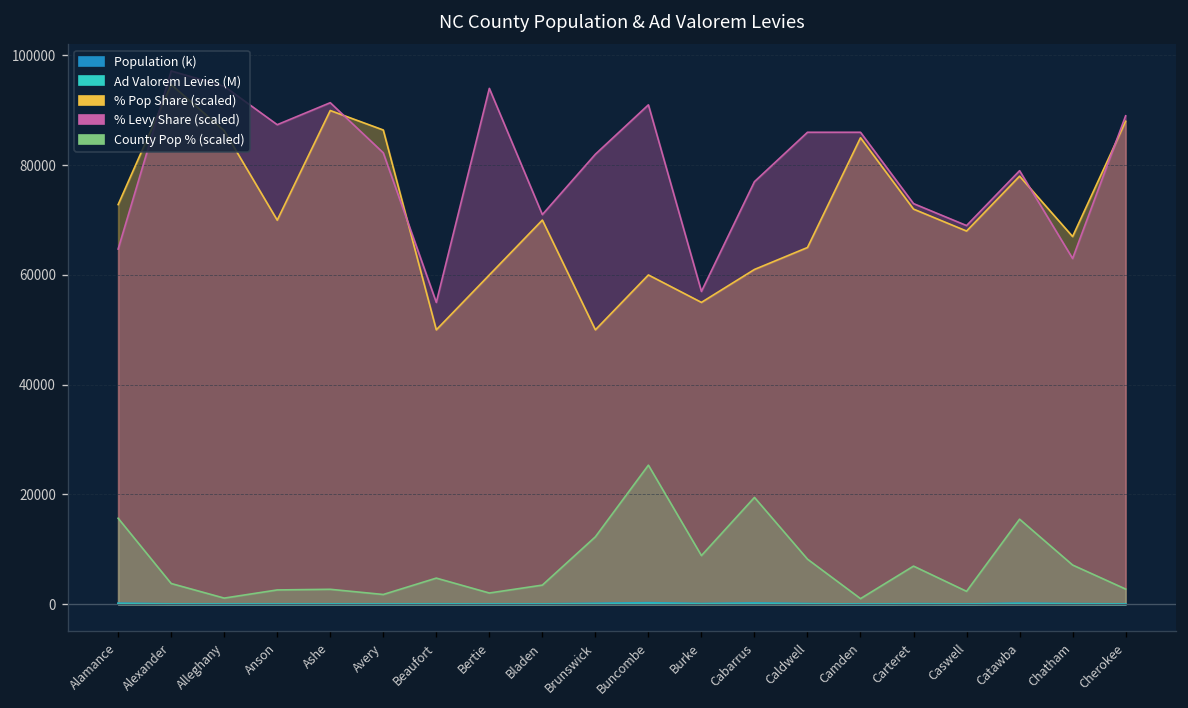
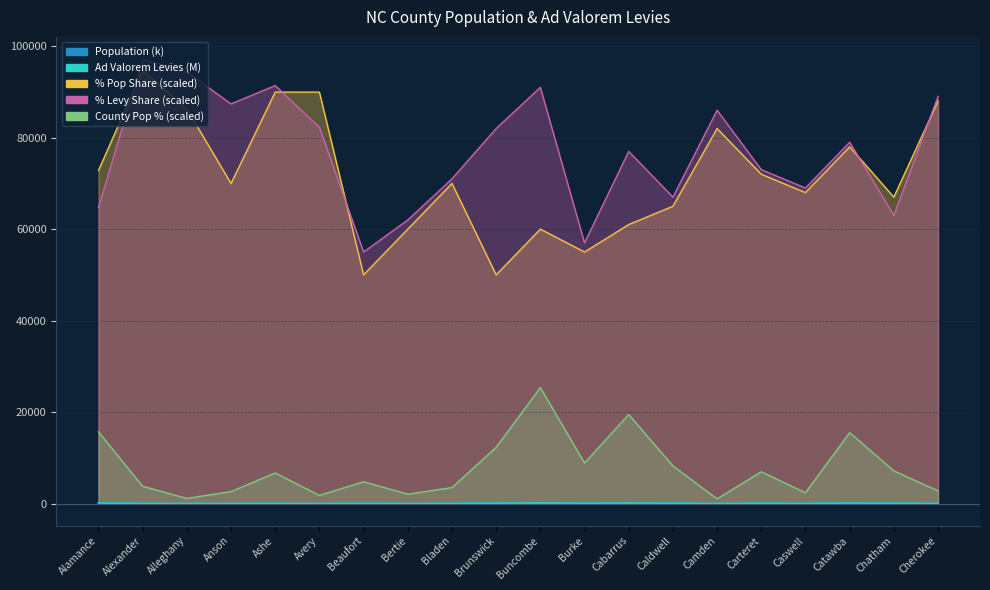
  {
    "% Pop Share (scaled)": {
      "Alamance": 73000,
      "Anson": 70000,
      "Ashe": 90000,
-     "Avery": 86000,
+     "Avery": 90000,
      "Beaufort": 50000,
      "Bertie": 60000,
      "Bladen": 70000,
      "Brunswick": 50000,
      "Buncombe": 60000,
      "Burke": 55000,
      "Cabarrus": 61000,
      "Caldwell": 65000,
-     "Camden": 85000,
+     "Camden": 82000,
      "Carteret": 72000,
      "Caswell": 68000,
      "Catawba": 78000,
      "Chatham": 67000,
      "Cherokee": 88000
    },
    "% Levy Share (scaled)": {
      "Alamance": 65000,
      "Anson": 87000,
      "Ashe": 91000,
      "Avery": 82000,
      "Beaufort": 55000,
-     "Bertie": 94000,
+     "Bertie": 62000,
      "Bladen": 71000,
      "Brunswick": 82000,
      "Buncombe": 91000,
      "Burke": 57000,
      "Cabarrus": 77000,
-     "Caldwell": 86000,
+     "Caldwell": 67000,
      "Camden": 86000,
      "Carteret": 73000,
      "Caswell": 69000,
      "Catawba": 79000,
      "Chatham": 63000,
      "Cherokee": 89000
    },
    "County Pop % (scaled)": {
      "Alamance": 16000,
      "Alexander": 4000,
      "Alleghany": 1000,
      "Anson": 3000,
-     "Ashe": 3000,
+     "Ashe": 7000,
      "Avery": 2000,
      "Beaufort": 5000,
      "Bertie": 2000,
      "Bladen": 3000,
      "Brunswick": 12000,
      "Buncombe": 25000,
      "Burke": 9000,
      "Cabarrus": 19000,
      "Caldwell": 8000,
      "Camden": 1000,
      "Carteret": 7000,
      "Caswell": 2000,
      "Catawba": 15000,
      "Chatham": 7000,
      "Cherokee": 3000
    }
  }
